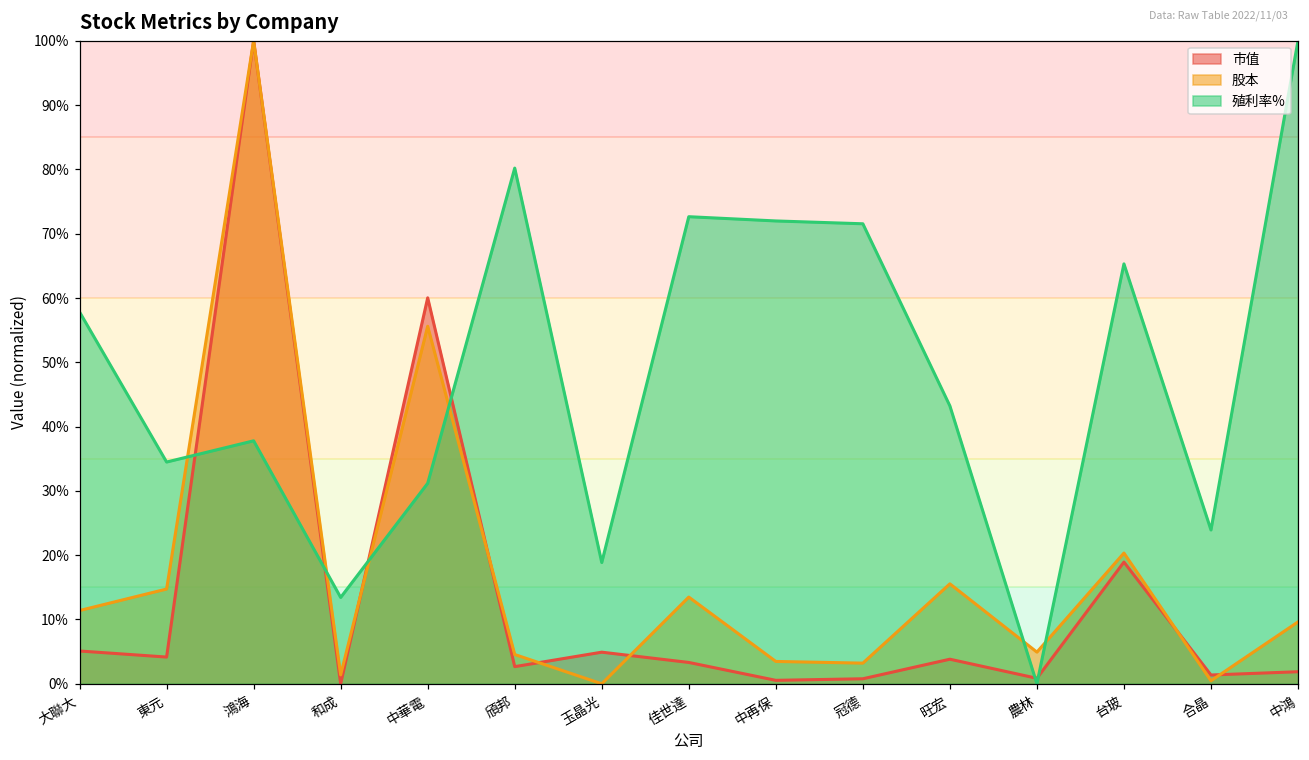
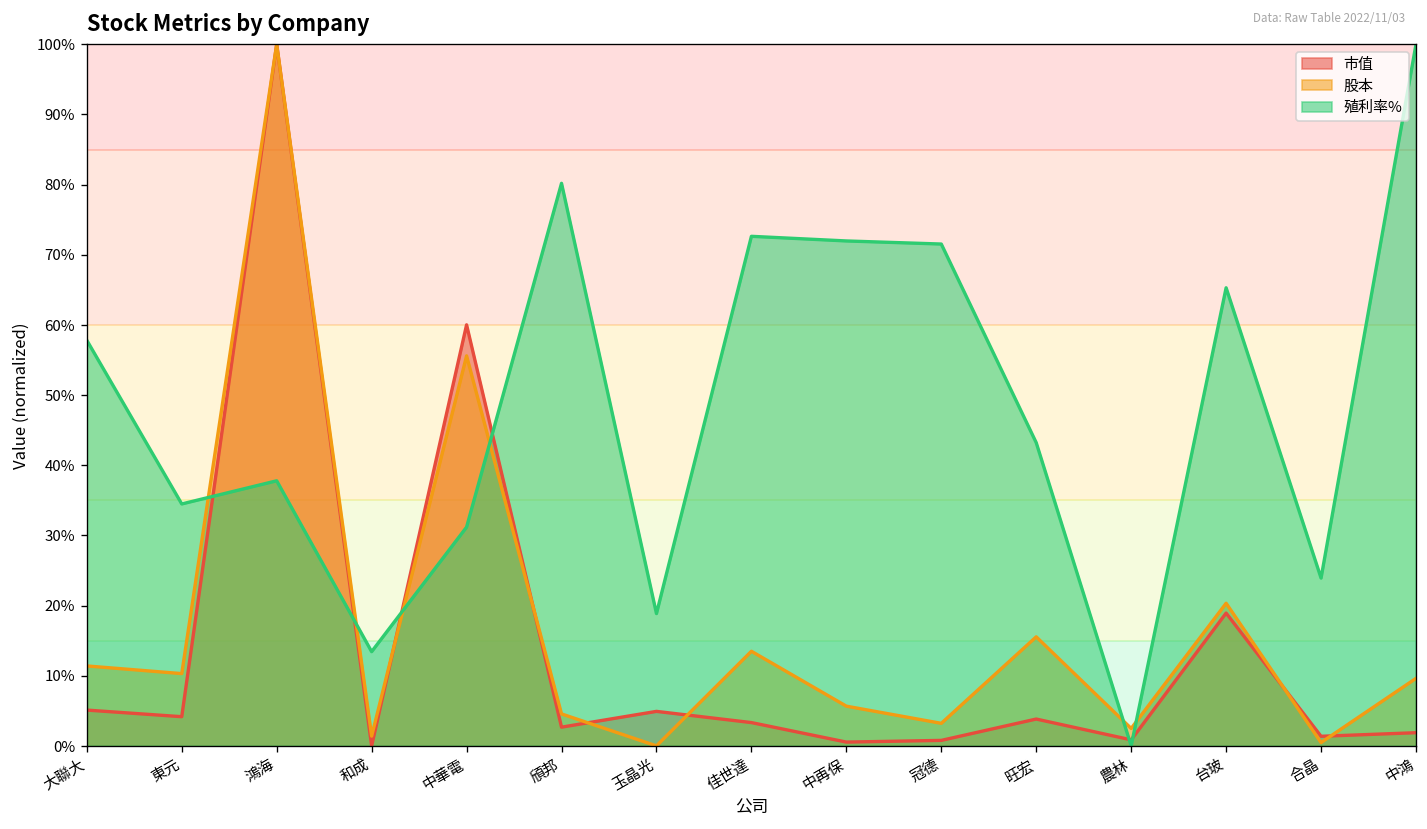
  {
    "市值": {
      "大聯大": "5%",
      "東元": "4%",
      "和成": "0%",
      "中華電": "60%",
      "頎邦": "3%",
      "玉晶光": "5%",
      "佳世達": "3%",
      "中再保": "1%",
      "冠德": "1%",
      "旺宏": "4%",
      "農林": "1%",
      "台玻": "19%",
      "合晶": "1%",
      "中鴻": "2%"
    },
    "股本": {
      "大聯大": "11%",
-     "東元": "15%",
+     "東元": "10%",
      "和成": "1%",
      "中華電": "56%",
      "頎邦": "5%",
      "玉晶光": "0%",
      "佳世達": "13%",
-     "中再保": "3%",
+     "中再保": "6%",
      "冠德": "3%",
      "旺宏": "16%",
-     "農林": "5%",
+     "農林": "2%",
      "台玻": "20%",
      "合晶": "0%",
      "中鴻": "10%"
    },
    "殖利率%": {
      "大聯大": "58%",
      "東元": "34%",
      "鴻海": "38%",
      "和成": "13%",
      "中華電": "31%",
      "頎邦": "80%",
      "玉晶光": "19%",
      "佳世達": "73%",
      "中再保": "72%",
      "冠德": "72%",
      "旺宏": "43%",
      "農林": "0%",
      "台玻": "65%",
      "合晶": "24%",
      "中鴻": "100%"
    }
  }
